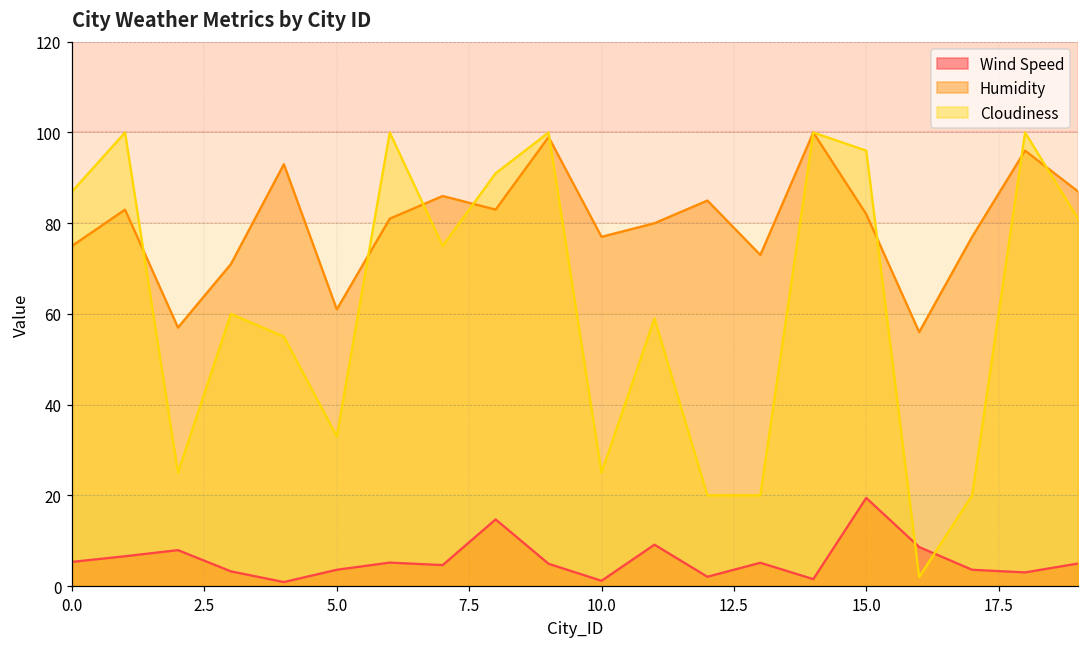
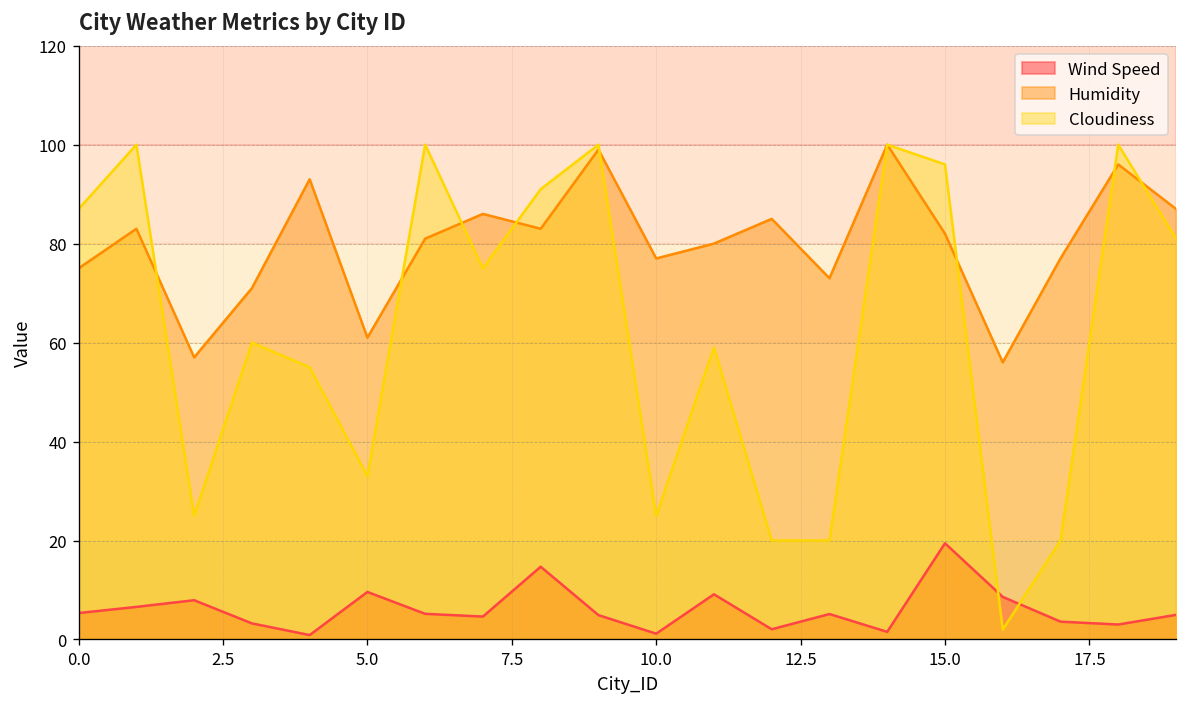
  {
    "Wind Speed": {
      "0.0": 5,
-     "5.0": 4,
+     "5.0": 10,
      "10.0": 1,
      "15.0": 19
    }
  }
